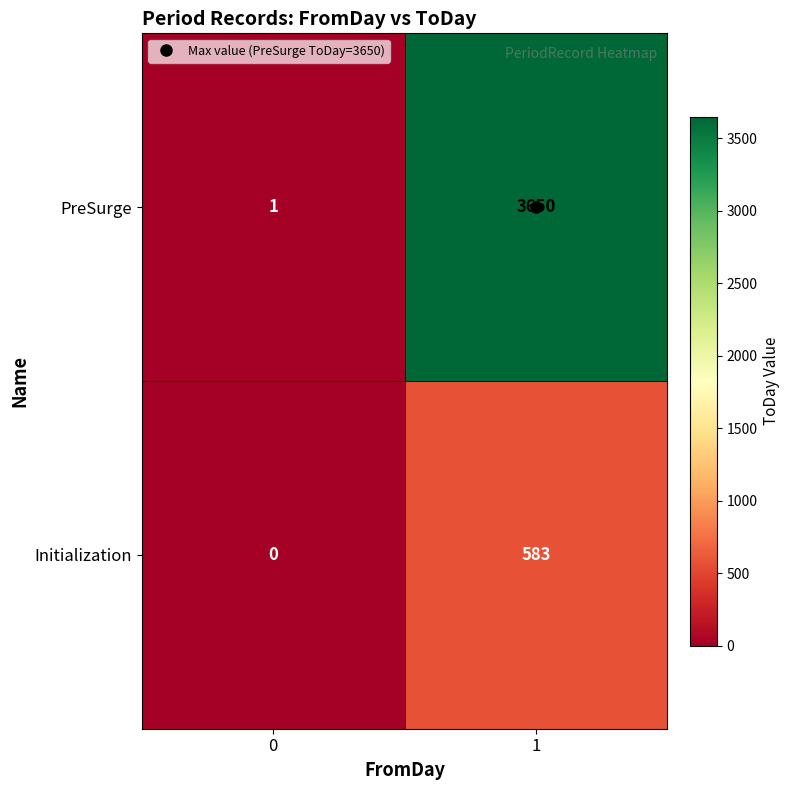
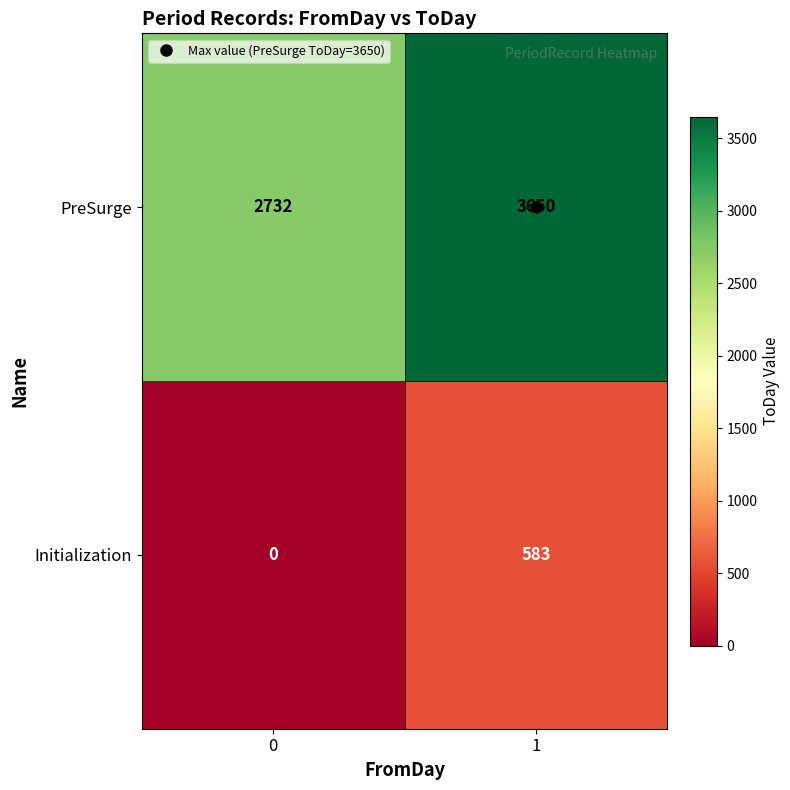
  {
    "PreSurge": {
-     "0": 1
+     "0": 2732
    },
    "Initialization": {
      "0": 0,
      "1": 583
    }
  }
